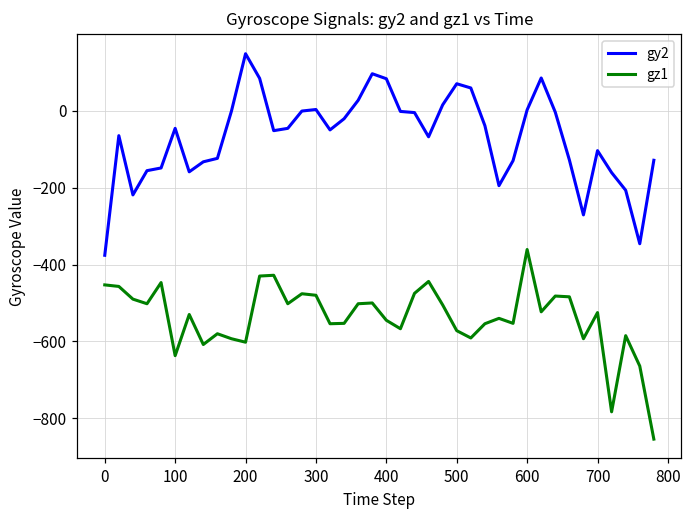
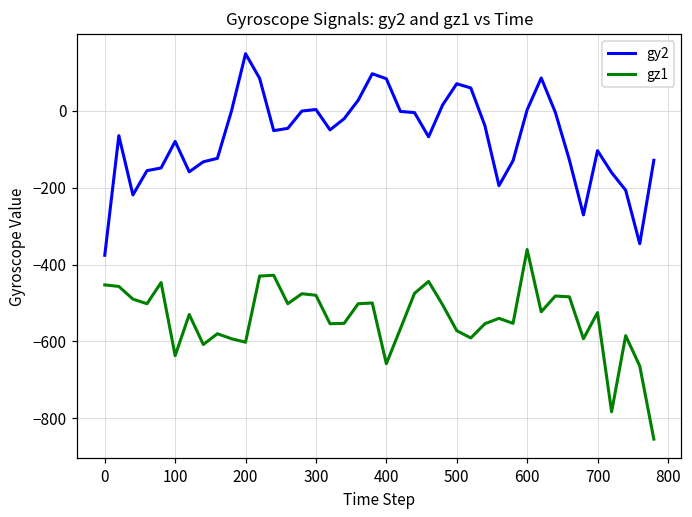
  {
    "gy2": {
      "0": -380,
-     "100": -50,
+     "100": -80,
      "200": 150,
      "300": 0,
      "400": 80,
      "500": 70,
      "600": 0,
      "700": -100
    },
    "gz1": {
      "0": -450,
      "100": -640,
      "200": -600,
      "300": -480,
-     "400": -550,
+     "400": -660,
      "500": -570,
      "600": -360,
      "700": -530
    }
  }
